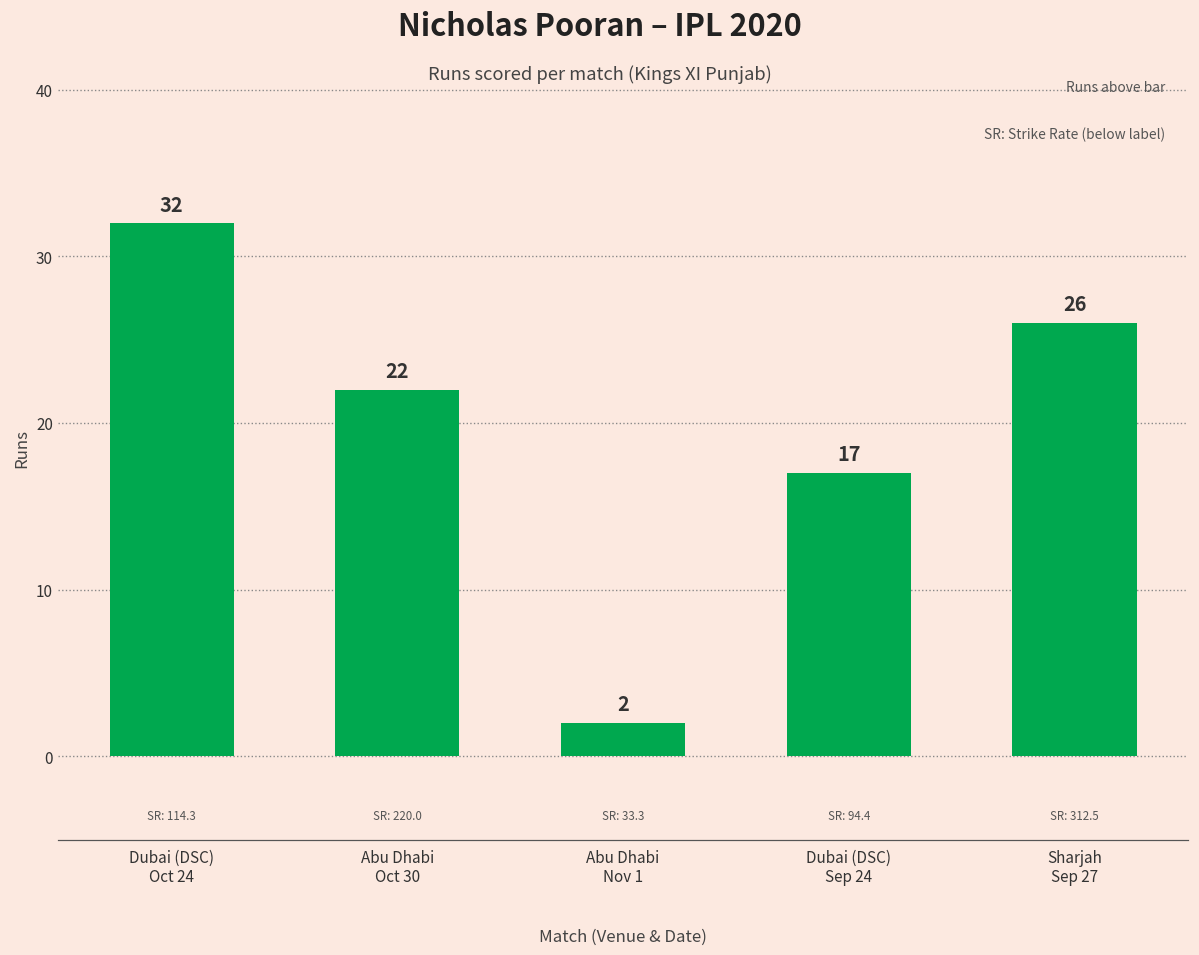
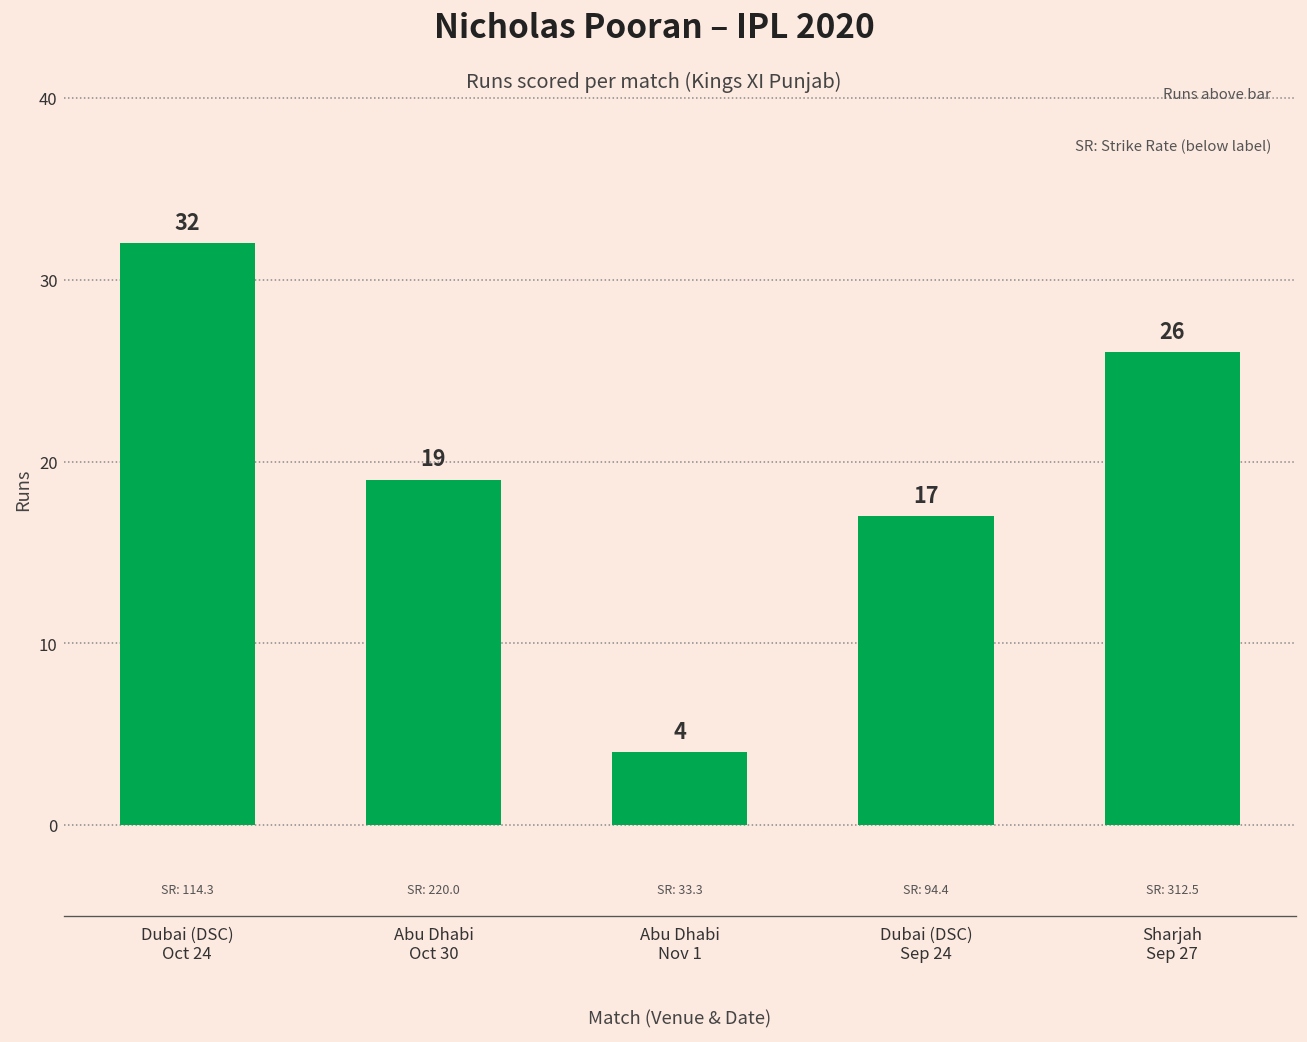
  {
    "Dubai (DSC) Oct 24": 32,
-   "Abu Dhabi Oct 30": 22,
-   "Abu Dhabi Nov 1": 2,
+   "Abu Dhabi Oct 30": 19,
+   "Abu Dhabi Nov 1": 4,
    "Dubai (DSC) Sep 24": 17,
    "Sharjah Sep 27": 26
  }
